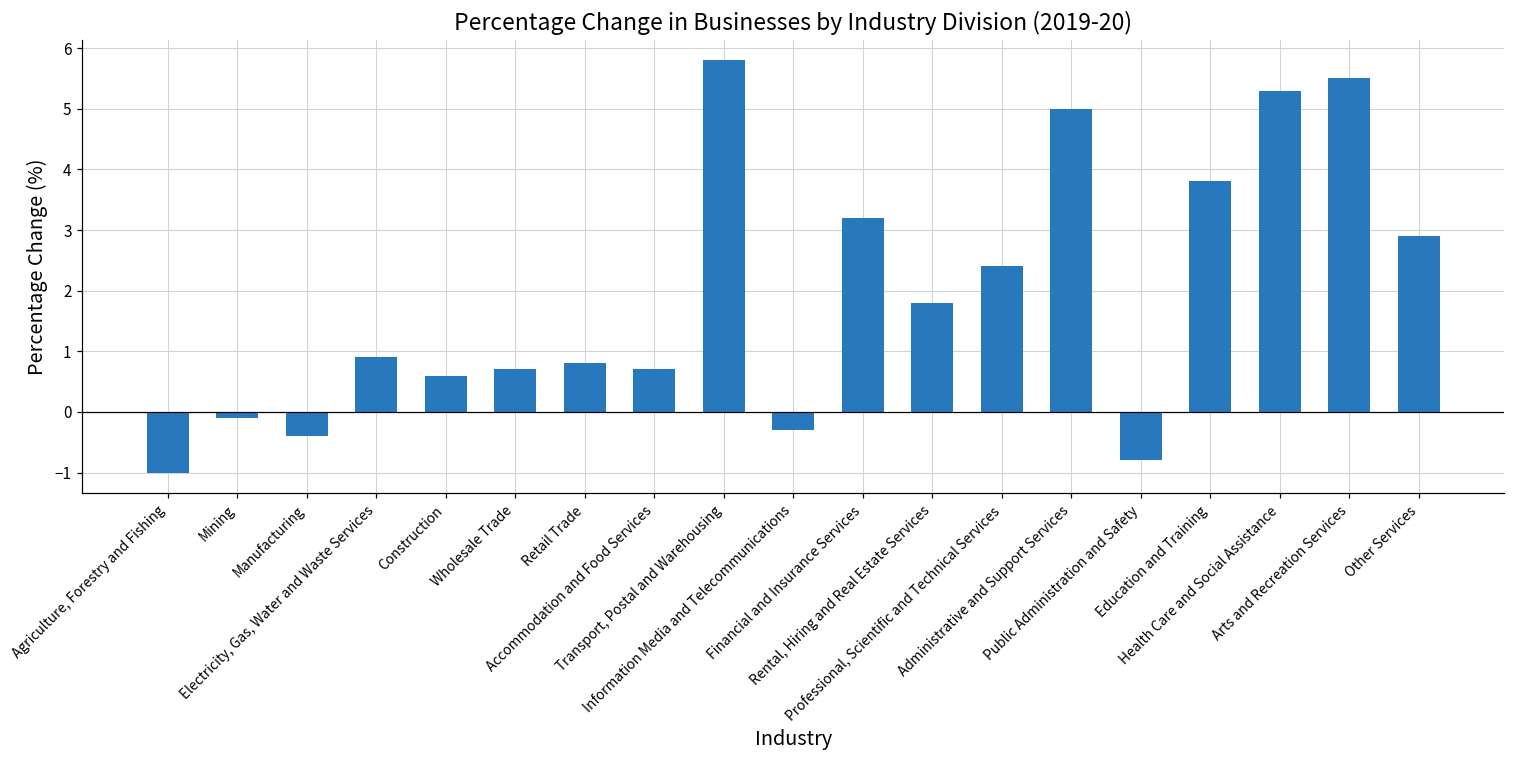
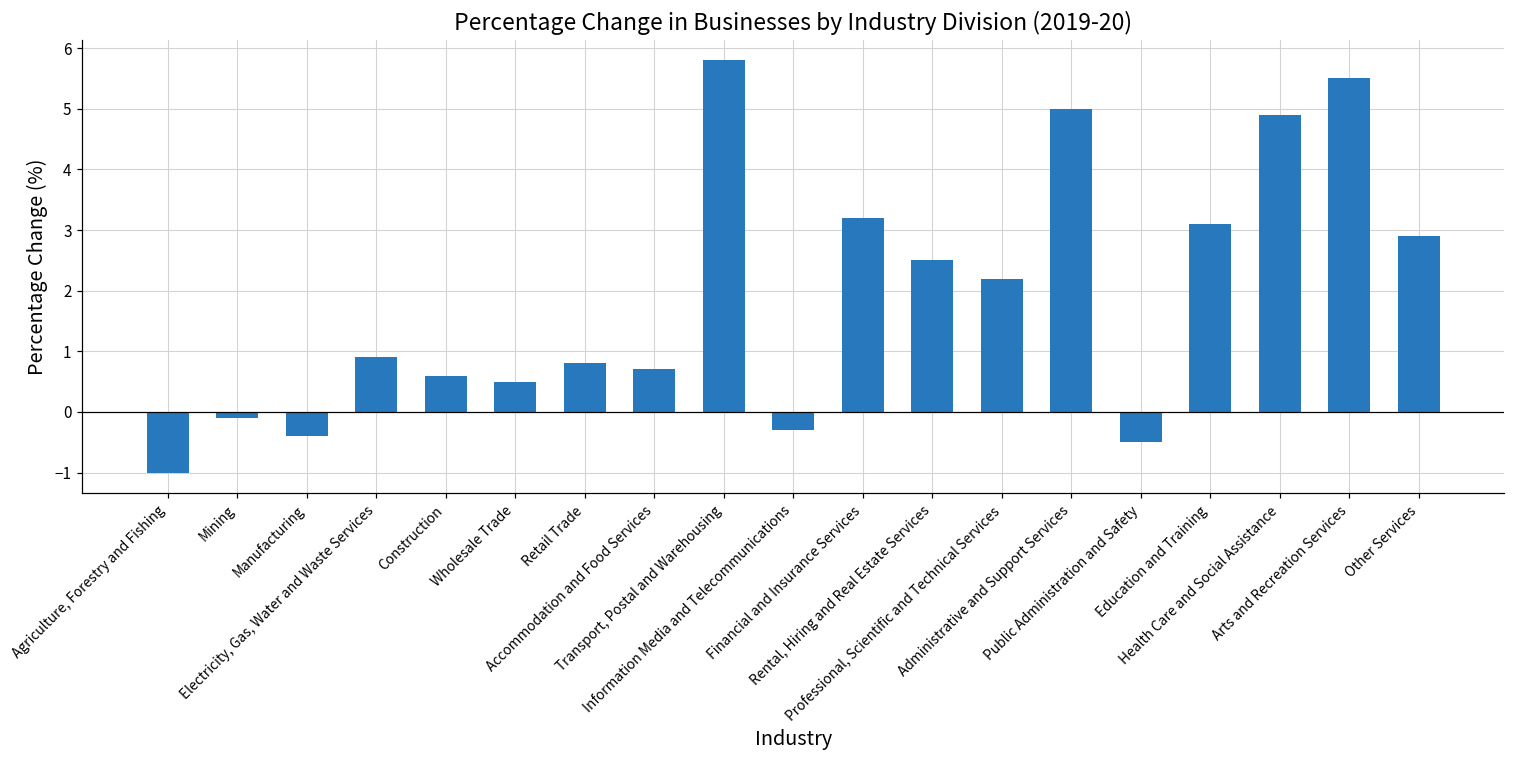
  {
    "Agriculture, Forestry and Fishing": -1.0,
    "Mining": -0.1,
    "Manufacturing": -0.4,
    "Electricity, Gas, Water and Waste Services": 0.9,
    "Construction": 0.6,
-   "Wholesale Trade": 0.7,
+   "Wholesale Trade": 0.5,
    "Retail Trade": 0.8,
    "Accommodation and Food Services": 0.7,
    "Transport, Postal and Warehousing": 5.8,
    "Information Media and Telecommunications": -0.3,
    "Financial and Insurance Services": 3.2,
-   "Rental, Hiring and Real Estate Services": 1.8,
-   "Professional, Scientific and Technical Services": 2.4,
+   "Rental, Hiring and Real Estate Services": 2.5,
+   "Professional, Scientific and Technical Services": 2.2,
    "Administrative and Support Services": 5.0,
-   "Public Administration and Safety": -0.8,
-   "Education and Training": 3.8,
-   "Health Care and Social Assistance": 5.3,
+   "Public Administration and Safety": -0.5,
+   "Education and Training": 3.1,
+   "Health Care and Social Assistance": 4.9,
    "Arts and Recreation Services": 5.5,
    "Other Services": 2.9
  }
